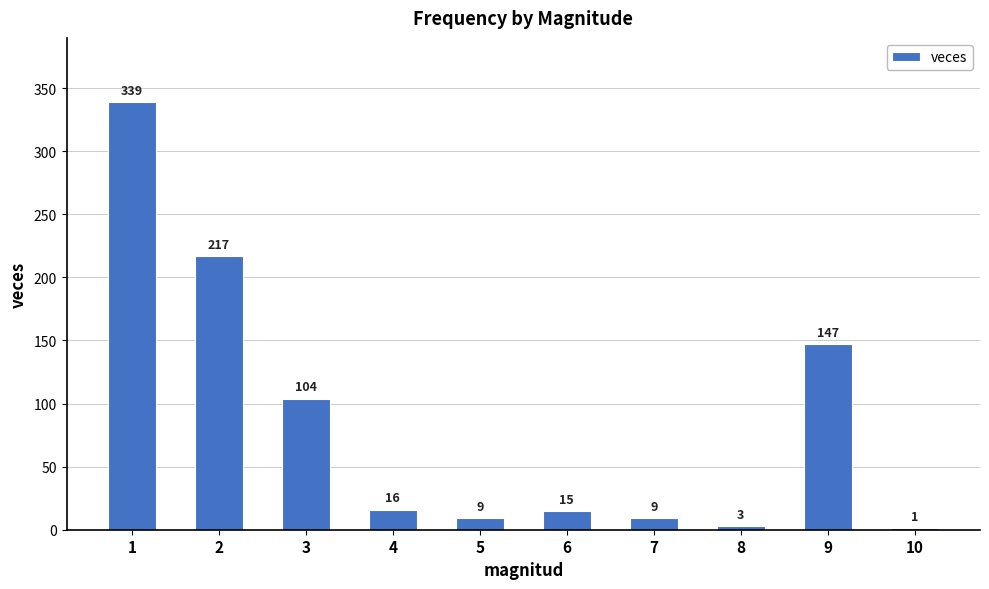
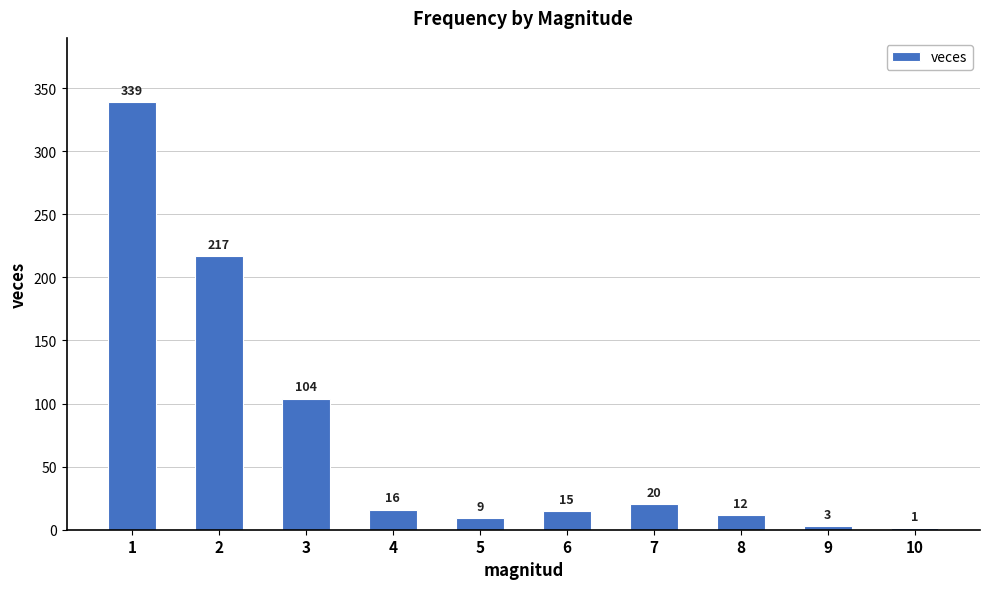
  {
    "1": 339,
    "2": 217,
    "3": 104,
    "4": 16,
    "5": 9,
    "6": 15,
-   "7": 9,
-   "8": 3,
-   "9": 147,
+   "7": 20,
+   "8": 12,
+   "9": 3,
    "10": 1
  }
